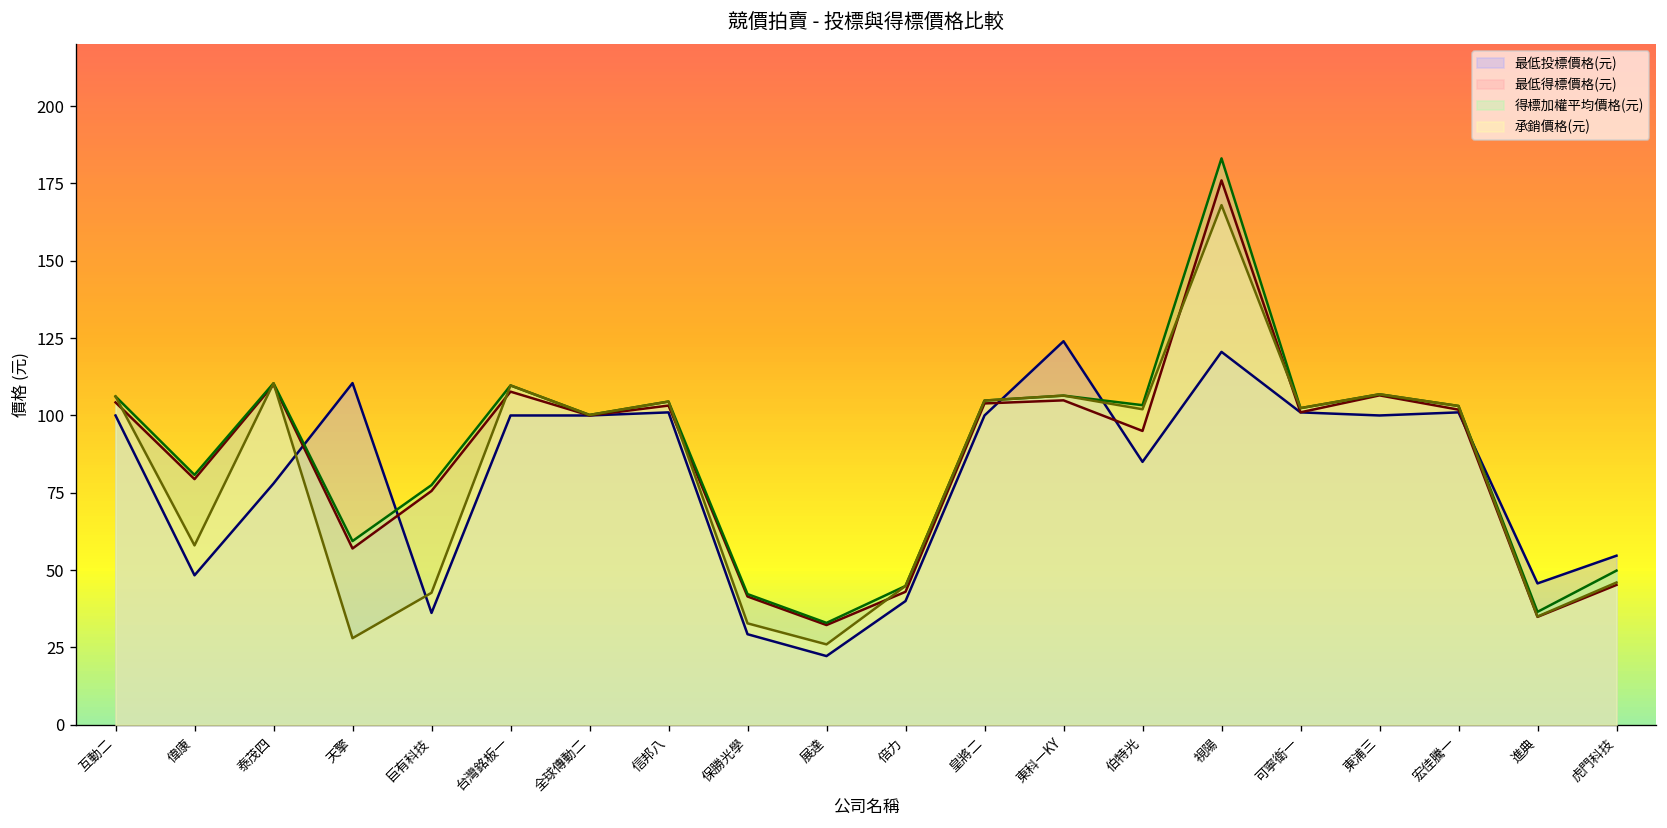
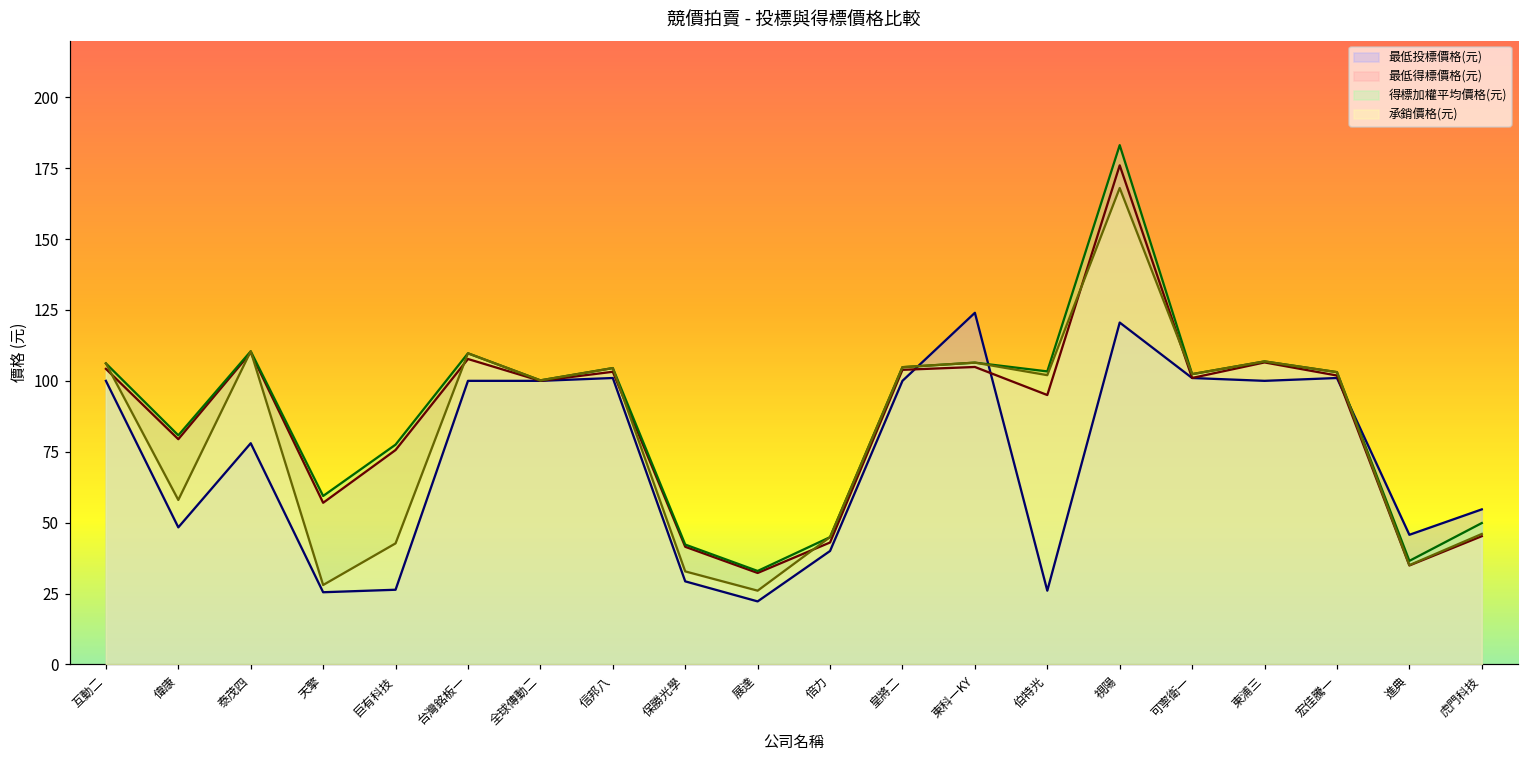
  {
    "最低投標價格(元)": {
      "互動二": 100,
      "偉康": 48,
      "泰茂四": 78,
-     "天擎": 110,
-     "巨有科技": 36,
+     "天擎": 25,
+     "巨有科技": 26,
      "台灣銘板一": 100,
      "信邦八": 101,
      "保勝光學": 29,
      "展達": 22,
      "倍力": 40,
      "皇將二": 100,
      "東科一KY": 124,
-     "伯特光": 85,
+     "伯特光": 26,
      "視陽": 121,
      "東浦三": 100,
      "進典": 46,
      "虎門科技": 55
    }
  }
